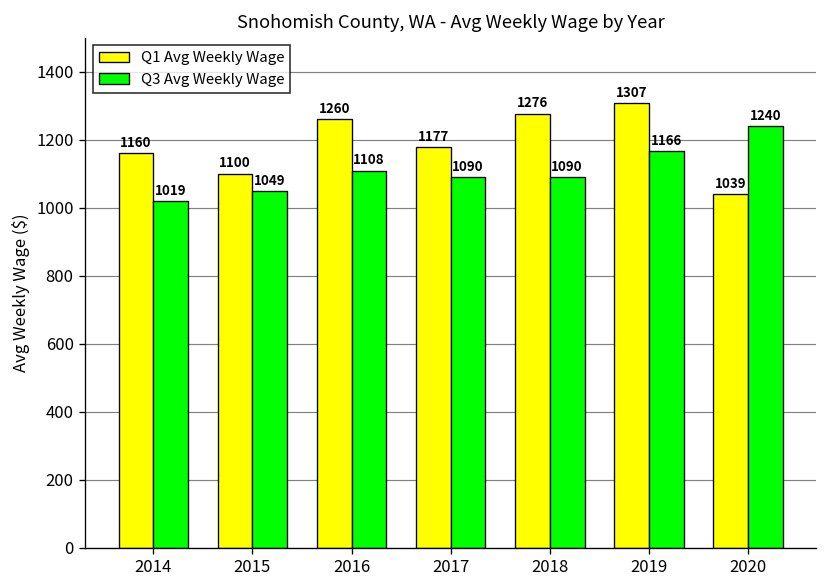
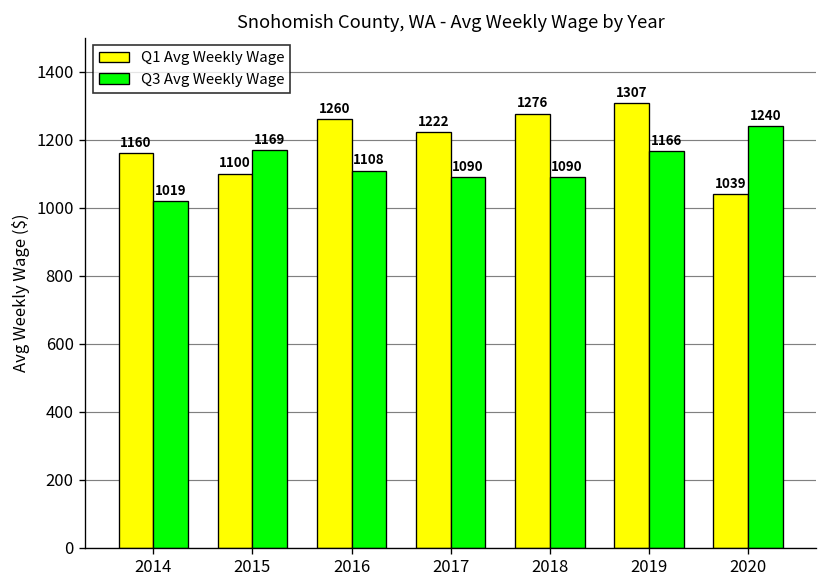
  {
    "Q1 Avg Weekly Wage": {
      "2014": 1160,
      "2015": 1100,
      "2016": 1260,
-     "2017": 1177,
+     "2017": 1222,
      "2018": 1276,
      "2019": 1307,
      "2020": 1039
    },
    "Q3 Avg Weekly Wage": {
      "2014": 1019,
-     "2015": 1049,
+     "2015": 1169,
      "2016": 1108,
      "2017": 1090,
      "2018": 1090,
      "2019": 1166,
      "2020": 1240
    }
  }
